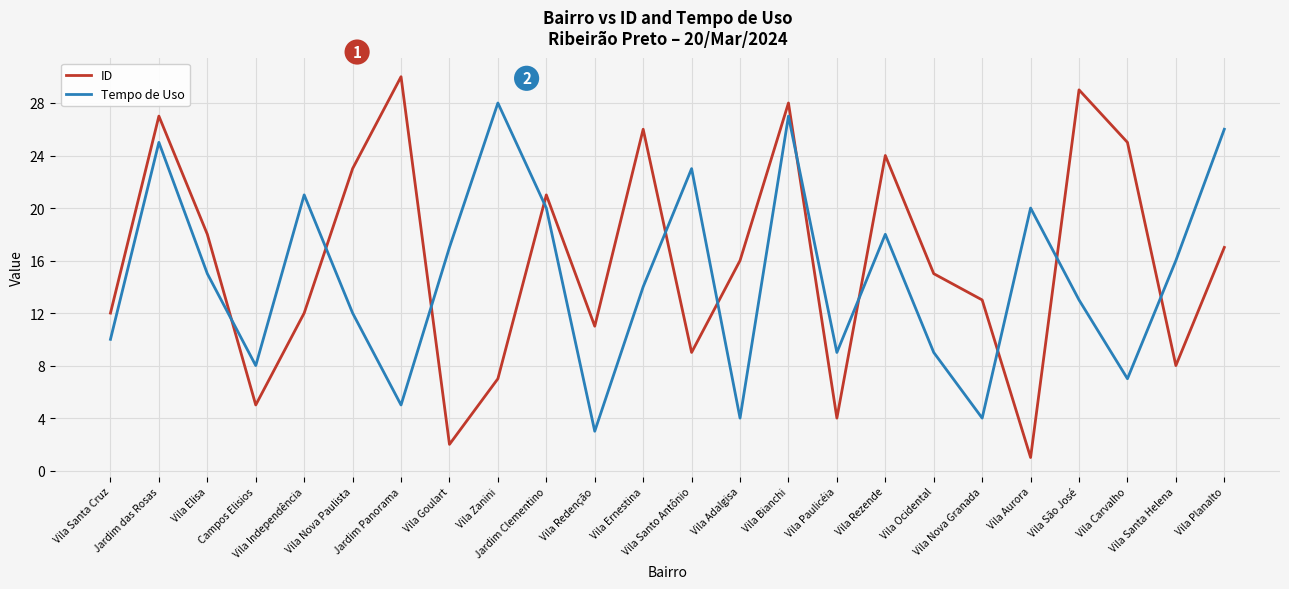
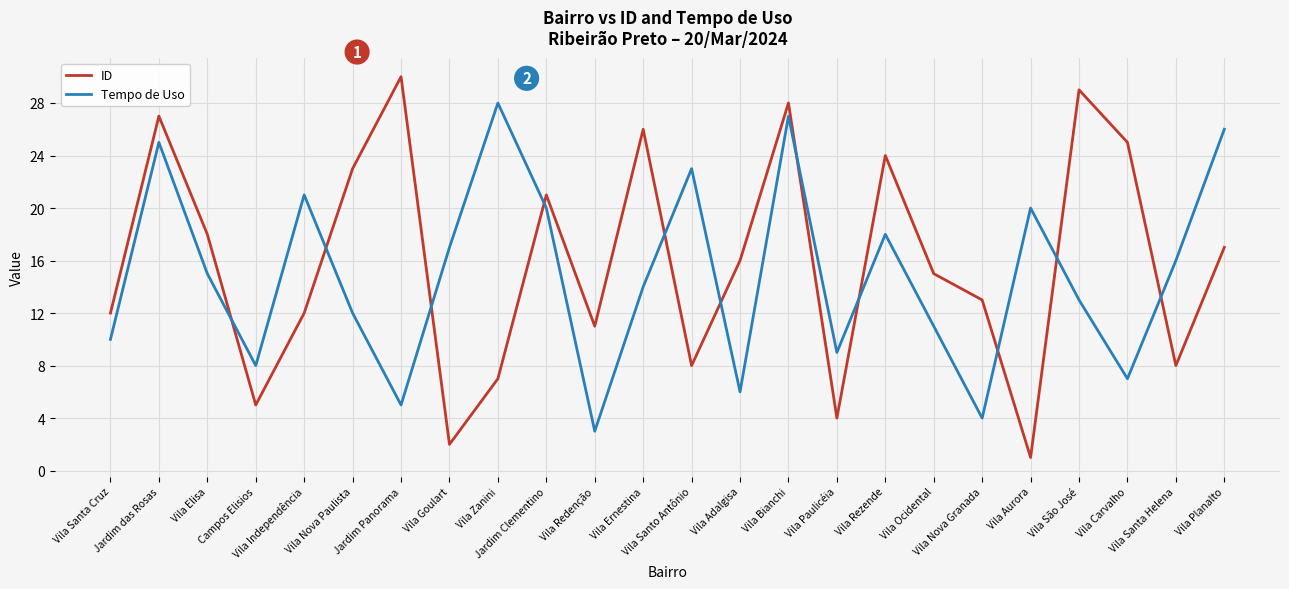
  {
    "ID": {
      "Vila Santa Cruz": 12,
      "Jardim das Rosas": 27,
      "Vila Elisa": 18,
      "Campos Elisios": 5,
      "Vila Independência": 12,
      "Vila Nova Paulista": 23,
      "Jardim Panorama": 30,
      "Vila Goulart": 2,
      "Vila Zanini": 7,
      "Jardim Clementino": 21,
      "Vila Redenção": 11,
      "Vila Ernestina": 26,
-     "Vila Santo Antônio": 9,
+     "Vila Santo Antônio": 8,
      "Vila Adalgisa": 16,
      "Vila Bianchi": 28,
      "Vila Paulicéia": 4,
      "Vila Rezende": 24,
      "Vila Ocidental": 15,
      "Vila Nova Granada": 13,
      "Vila Aurora": 1,
      "Vila São José": 29,
      "Vila Carvalho": 25,
      "Vila Santa Helena": 8,
      "Vila Planalto": 17
    },
    "Tempo de Uso": {
      "Vila Santa Cruz": 10,
      "Jardim das Rosas": 25,
      "Vila Elisa": 15,
      "Campos Elisios": 8,
      "Vila Independência": 21,
      "Vila Nova Paulista": 12,
      "Jardim Panorama": 5,
      "Vila Goulart": 17,
      "Vila Zanini": 28,
      "Jardim Clementino": 20,
      "Vila Redenção": 3,
      "Vila Ernestina": 14,
      "Vila Santo Antônio": 23,
-     "Vila Adalgisa": 4,
+     "Vila Adalgisa": 6,
      "Vila Bianchi": 27,
      "Vila Paulicéia": 9,
      "Vila Rezende": 18,
-     "Vila Ocidental": 9,
+     "Vila Ocidental": 11,
      "Vila Nova Granada": 4,
      "Vila Aurora": 20,
      "Vila São José": 13,
      "Vila Carvalho": 7,
      "Vila Santa Helena": 16,
      "Vila Planalto": 26
    }
  }
